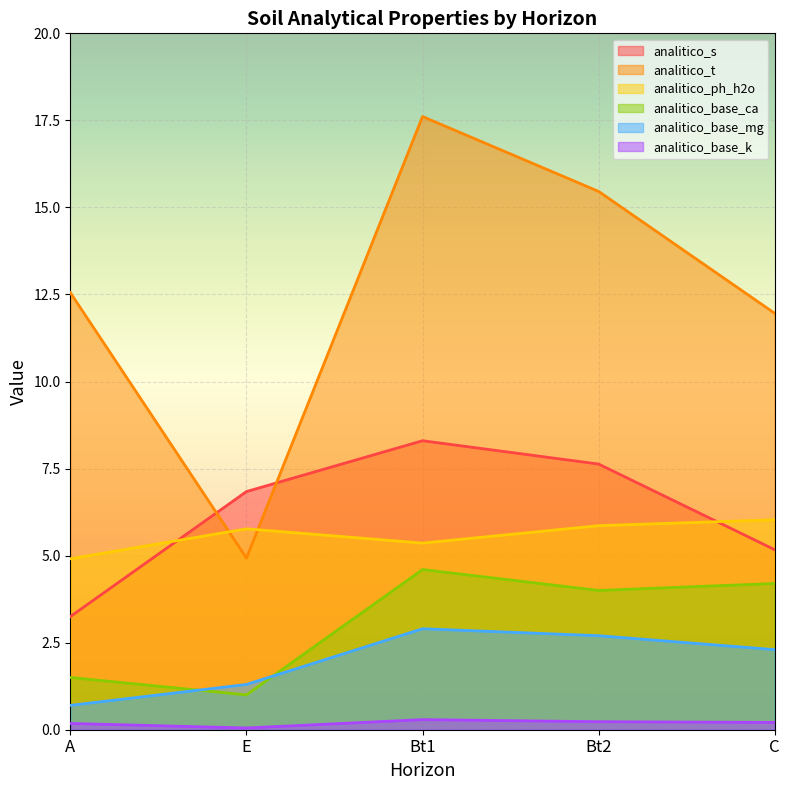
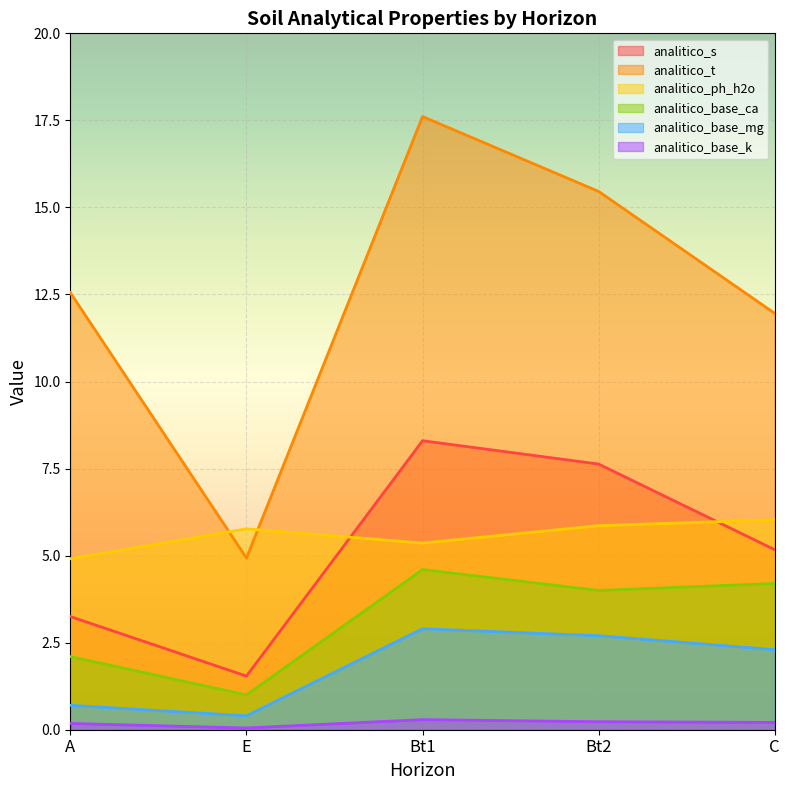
  {
    "analitico_s": {
      "A": 3.3,
-     "E": 6.8,
+     "E": 1.5,
      "Bt1": 8.3,
      "Bt2": 7.6,
      "C": 5.2
    },
    "analitico_base_ca": {
-     "A": 1.5,
+     "A": 2.1,
      "E": 1.0,
      "Bt1": 4.6,
      "Bt2": 4.0,
      "C": 4.2
    },
    "analitico_base_mg": {
      "A": 0.7,
-     "E": 1.3,
+     "E": 0.4,
      "Bt1": 2.9,
      "Bt2": 2.7,
      "C": 2.3
    },
    "analitico_base_k": {
      "A": 0.2,
      "E": 0.1,
      "Bt1": 0.3,
      "Bt2": 0.2,
      "C": 0.2
    }
  }
